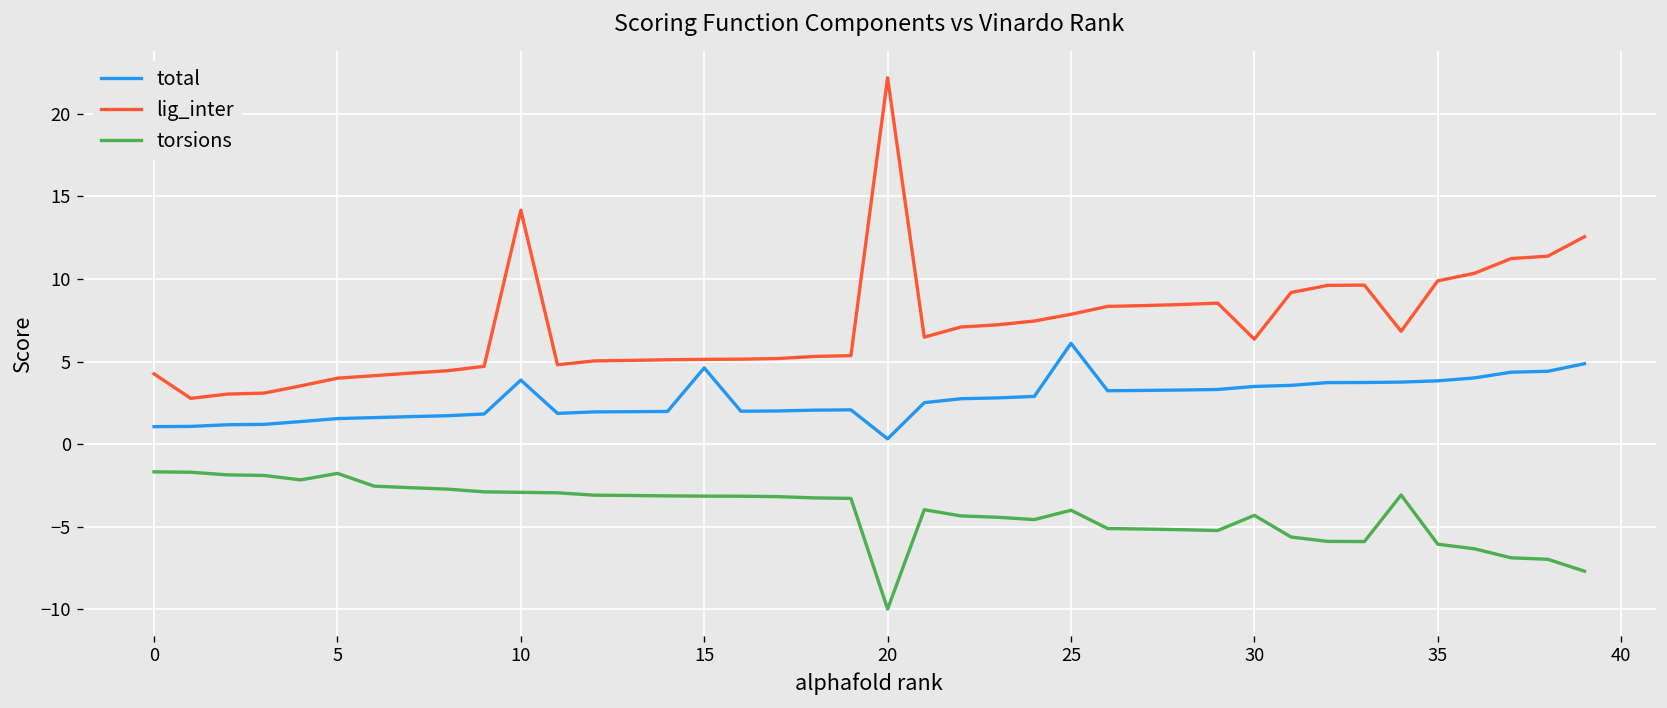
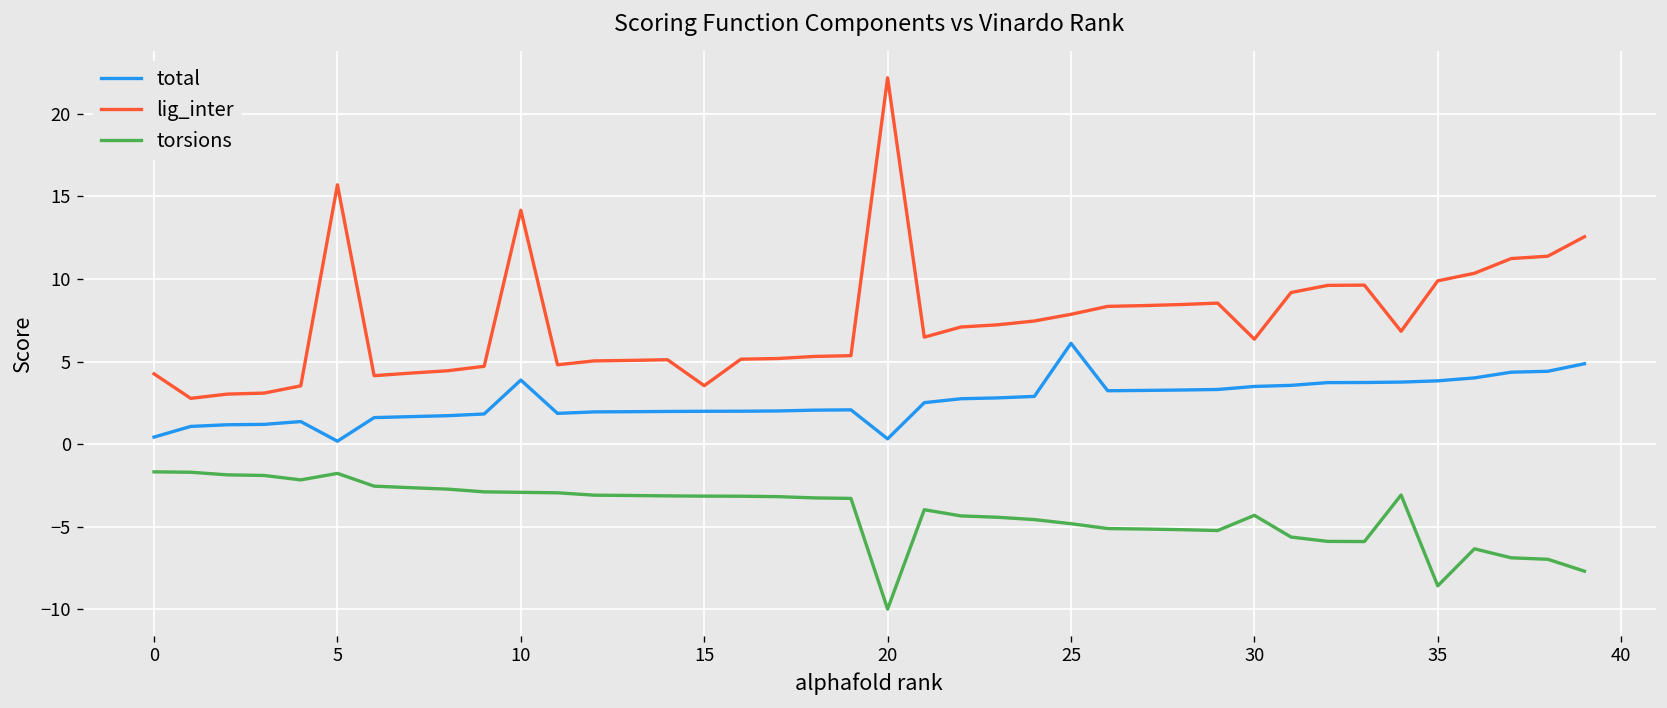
  {
    "total": {
-     "0": 1.1,
-     "5": 1.5,
+     "0": 0.4,
+     "5": 0.2,
      "10": 3.9,
-     "15": 4.6,
+     "15": 2.0,
      "20": 0.3,
      "25": 6.1,
      "30": 3.5,
      "35": 3.8
    },
    "lig_inter": {
      "0": 4.3,
-     "5": 4.0,
+     "5": 15.7,
      "10": 14.2,
-     "15": 5.1,
+     "15": 3.5,
      "20": 22.2,
      "25": 7.9,
      "30": 6.4,
      "35": 9.9
    },
    "torsions": {
      "0": -1.7,
      "5": -1.8,
      "10": -2.9,
      "15": -3.1,
      "20": -10.0,
-     "25": -4.0,
+     "25": -4.8,
      "30": -4.3,
-     "35": -6.1
+     "35": -8.6
    }
  }
